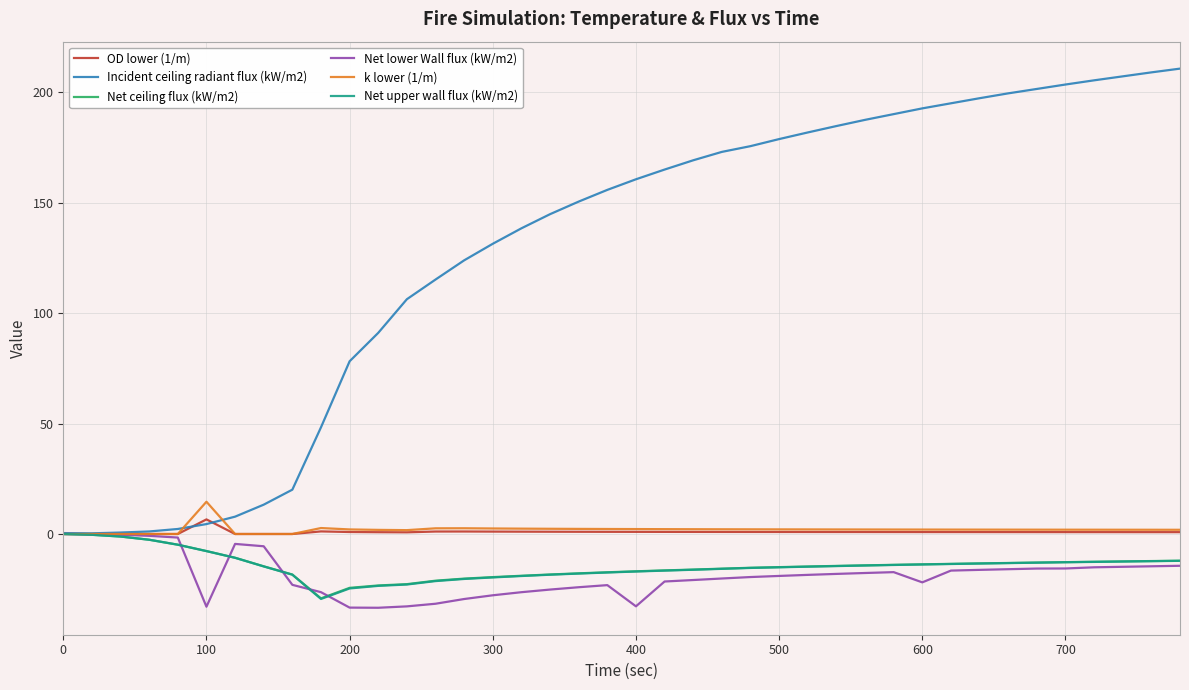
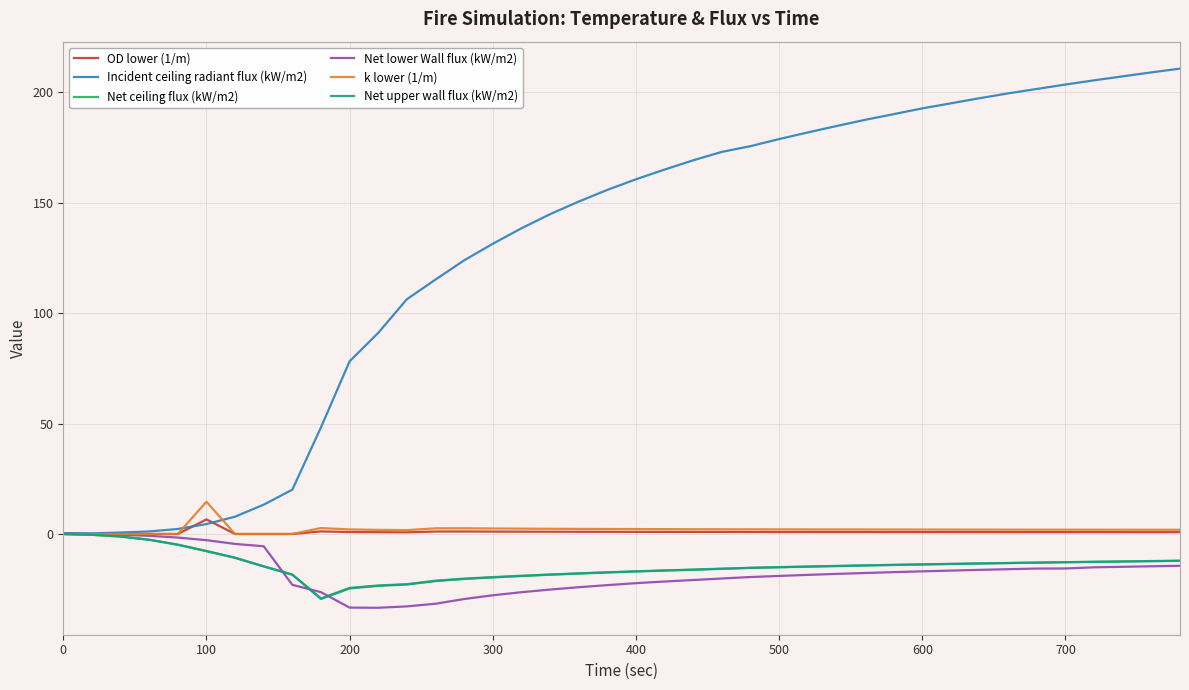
  {
    "OD lower (1/m)": {
      "100": 7,
      "200": 1,
      "300": 1,
      "400": 1,
      "500": 1
    },
    "Incident ceiling radiant flux (kW/m2)": {
      "100": 4,
      "200": 78,
      "300": 131,
      "400": 161,
      "500": 179,
      "600": 193,
      "700": 204
    },
    "Net lower Wall flux (kW/m2)": {
-     "100": -33,
+     "100": -3,
      "200": -33,
      "300": -28,
-     "400": -33,
+     "400": -22,
      "500": -19,
-     "600": -22,
+     "600": -17,
      "700": -16
    },
    "k lower (1/m)": {
      "100": 15,
      "200": 2,
      "300": 2,
      "400": 2,
      "500": 2
    }
  }
